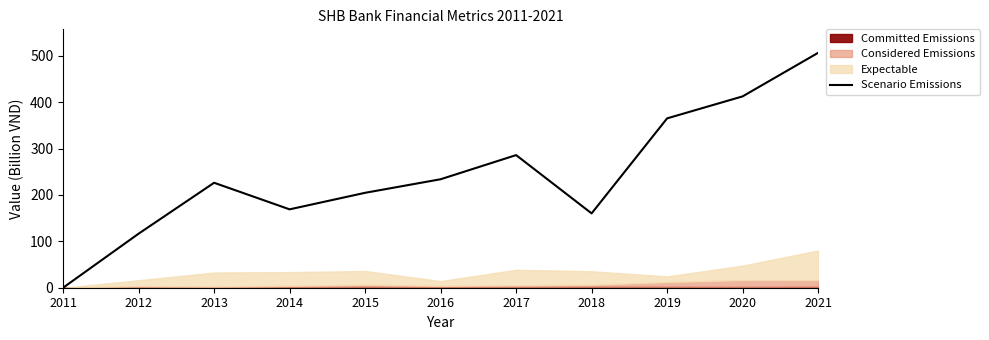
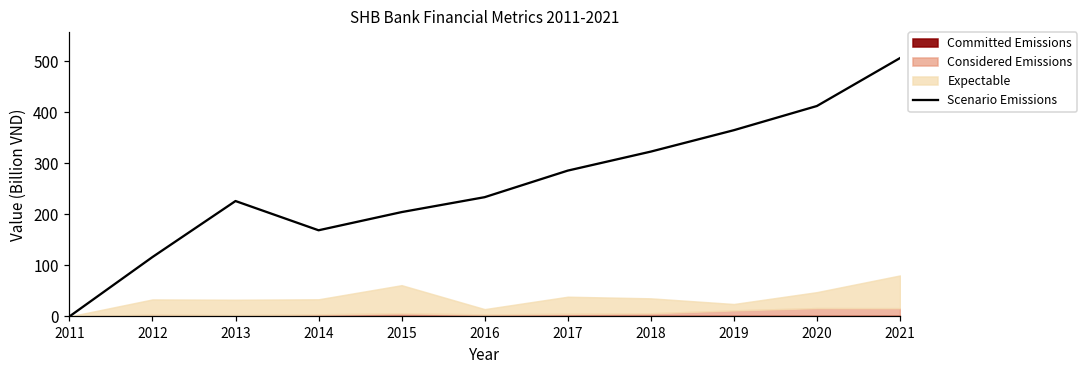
  {
    "Scenario Emissions": {
      "2012": 120,
      "2013": 230,
      "2014": 170,
      "2015": 200,
      "2016": 230,
      "2017": 290,
-     "2018": 160,
+     "2018": 320,
      "2019": 370,
      "2020": 410,
      "2021": 510
    },
    "Considered Emissions": {
      "2019": 10,
      "2020": 10,
      "2021": 10
    },
    "Expectable": {
-     "2012": 10,
+     "2012": 30,
      "2013": 30,
      "2014": 30,
-     "2015": 30,
+     "2015": 60,
      "2016": 10,
      "2017": 30,
      "2018": 30,
      "2019": 10,
      "2020": 30,
      "2021": 60
    }
  }
